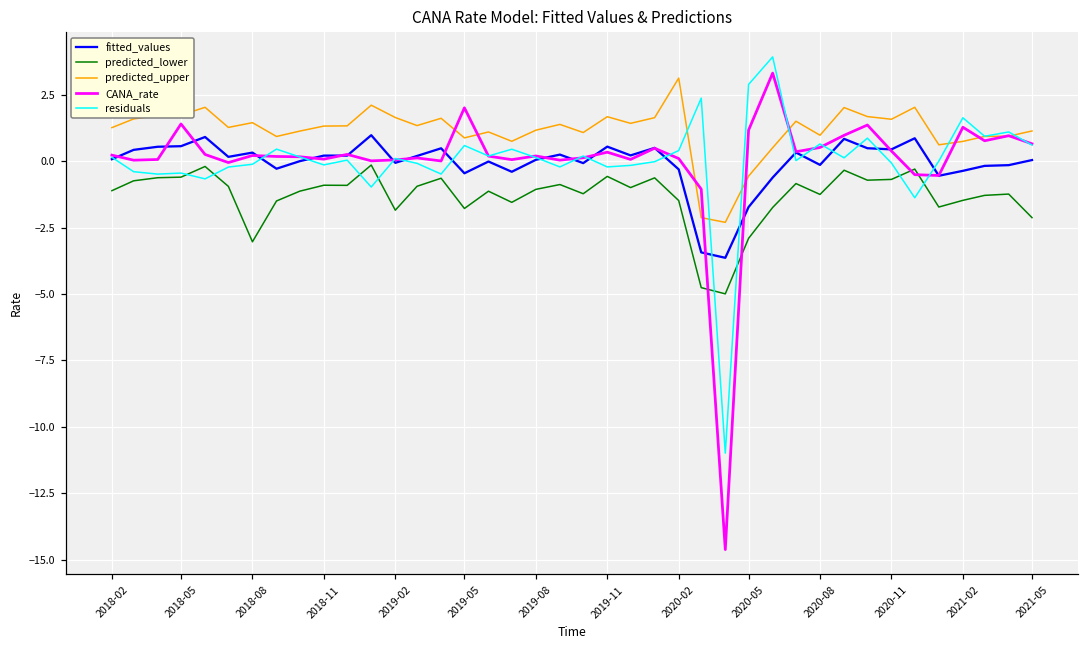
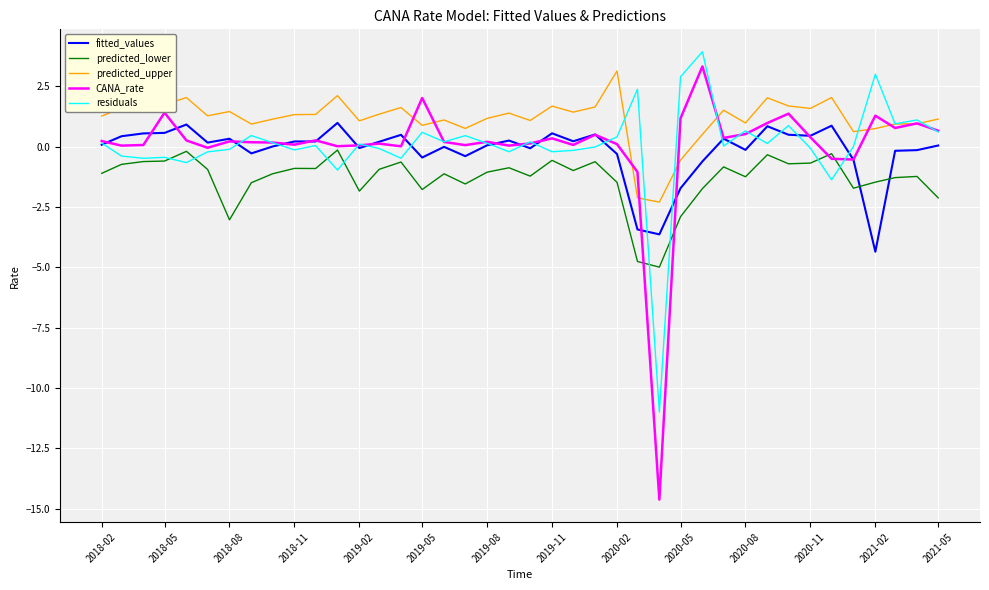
  {
    "fitted_values": {
      "2018-05": 0.6,
      "2018-08": 0.3,
      "2018-11": 0.2,
      "2019-02": -0.1,
      "2019-05": -0.4,
      "2019-11": 0.6,
      "2020-02": -0.3,
      "2020-05": -1.7,
      "2020-08": -0.1,
-     "2021-02": -0.4,
+     "2021-02": -4.4,
      "2021-05": 0.0
    },
    "predicted_lower": {
      "2018-02": -1.1,
      "2018-05": -0.6,
      "2018-08": -3.0,
      "2018-11": -0.9,
      "2019-02": -1.8,
      "2019-05": -1.8,
      "2019-08": -1.1,
      "2019-11": -0.6,
      "2020-02": -1.5,
      "2020-05": -2.9,
      "2020-08": -1.2,
      "2020-11": -0.7,
      "2021-02": -1.5,
      "2021-05": -2.1
    },
    "predicted_upper": {
      "2018-02": 1.3,
      "2018-08": 1.5,
      "2018-11": 1.3,
-     "2019-02": 1.7,
+     "2019-02": 1.1,
      "2019-05": 0.9,
      "2019-08": 1.2,
      "2019-11": 1.7,
      "2020-02": 3.1,
      "2020-05": -0.6,
      "2020-08": 1.0,
      "2020-11": 1.6,
      "2021-02": 0.8,
      "2021-05": 1.1
    },
    "CANA_rate": {
      "2018-05": 1.4,
      "2018-08": 0.2,
      "2018-11": 0.1,
      "2019-05": 2.0,
      "2019-11": 0.3,
      "2020-02": 0.1,
      "2020-05": 1.2,
      "2020-08": 0.5,
      "2021-02": 1.3
    },
    "residuals": {
      "2018-05": -0.4,
      "2018-08": -0.1,
      "2018-11": -0.1,
      "2019-05": 0.6,
      "2019-11": -0.2,
      "2020-02": 0.4,
      "2020-05": 2.9,
      "2020-08": 0.7,
      "2020-11": -0.1,
-     "2021-02": 1.6
+     "2021-02": 3.0
    }
  }
